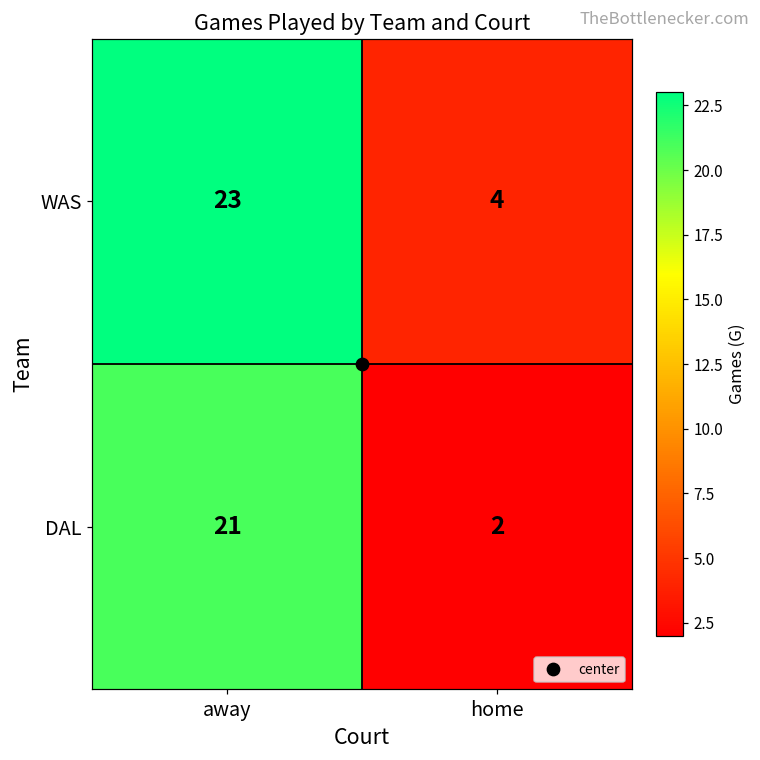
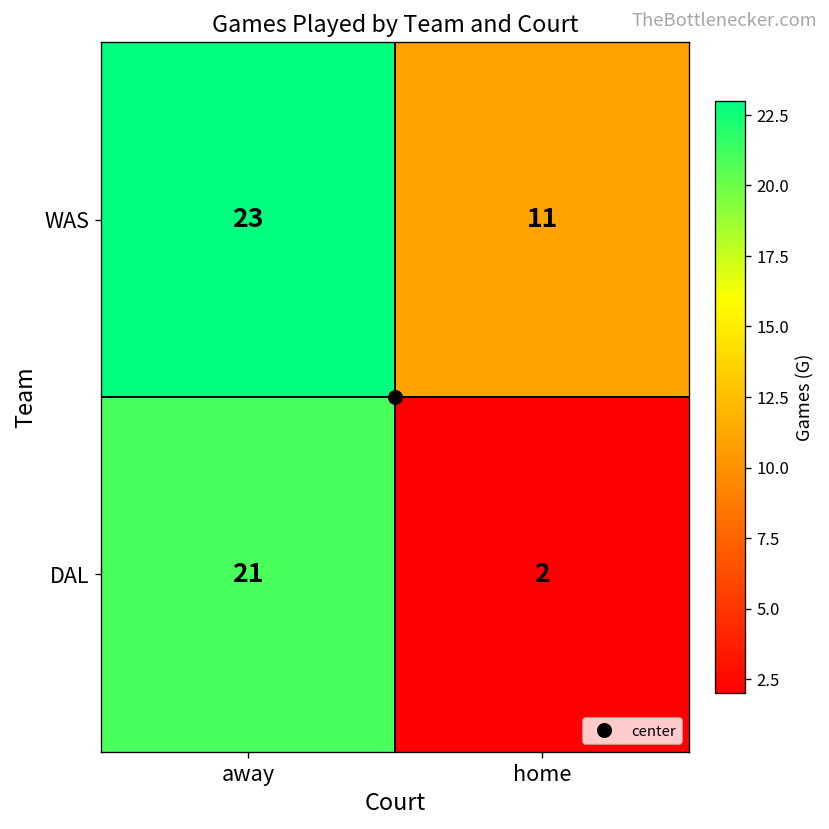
  {
    "WAS": {
      "away": 23,
-     "home": 4
+     "home": 11
    },
    "DAL": {
      "away": 21,
      "home": 2
    }
  }
